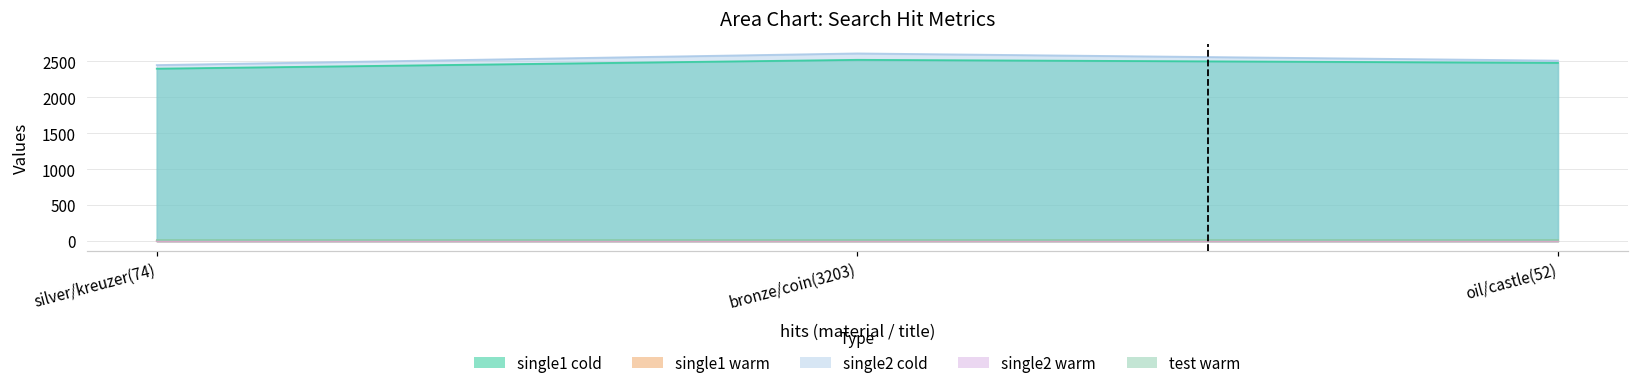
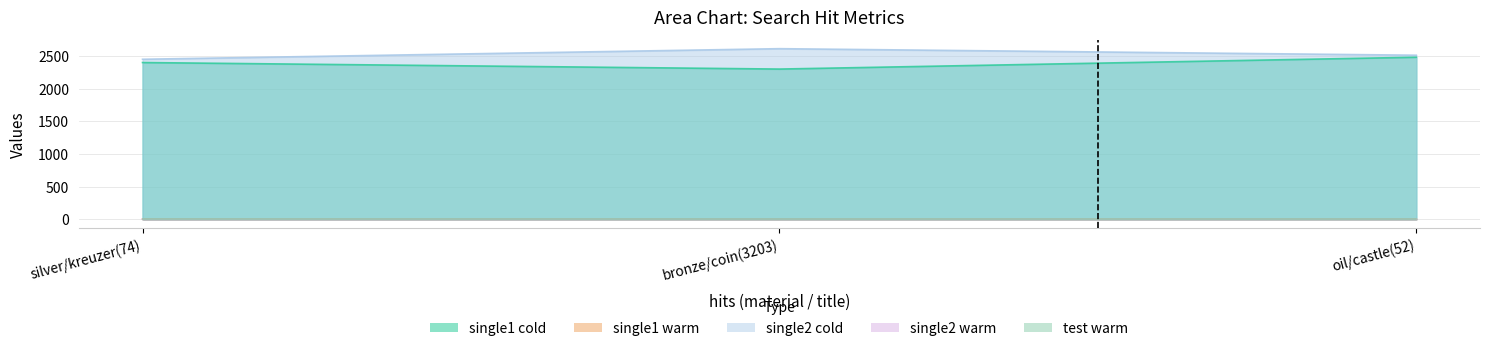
  {
    "single1 cold": {
      "silver/kreuzer(74)": 2400,
-     "bronze/coin(3203)": 2500
+     "bronze/coin(3203)": 2300
    }
  }
